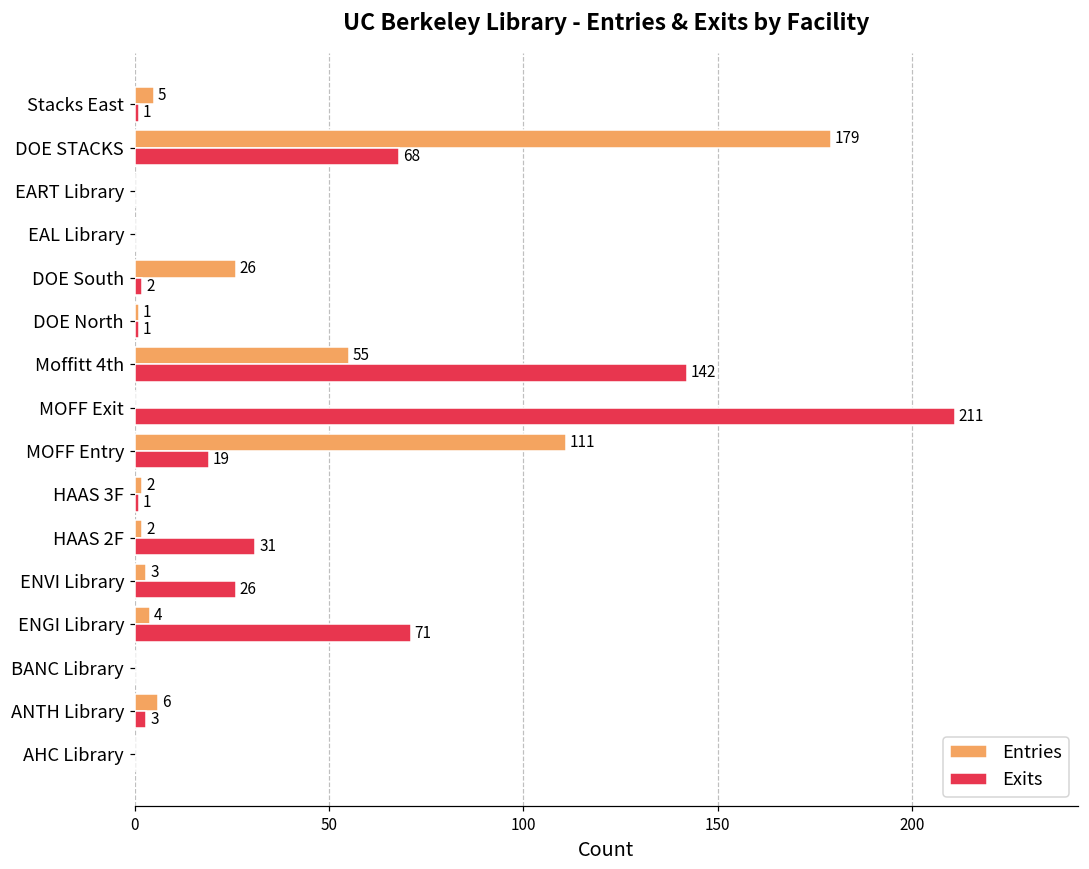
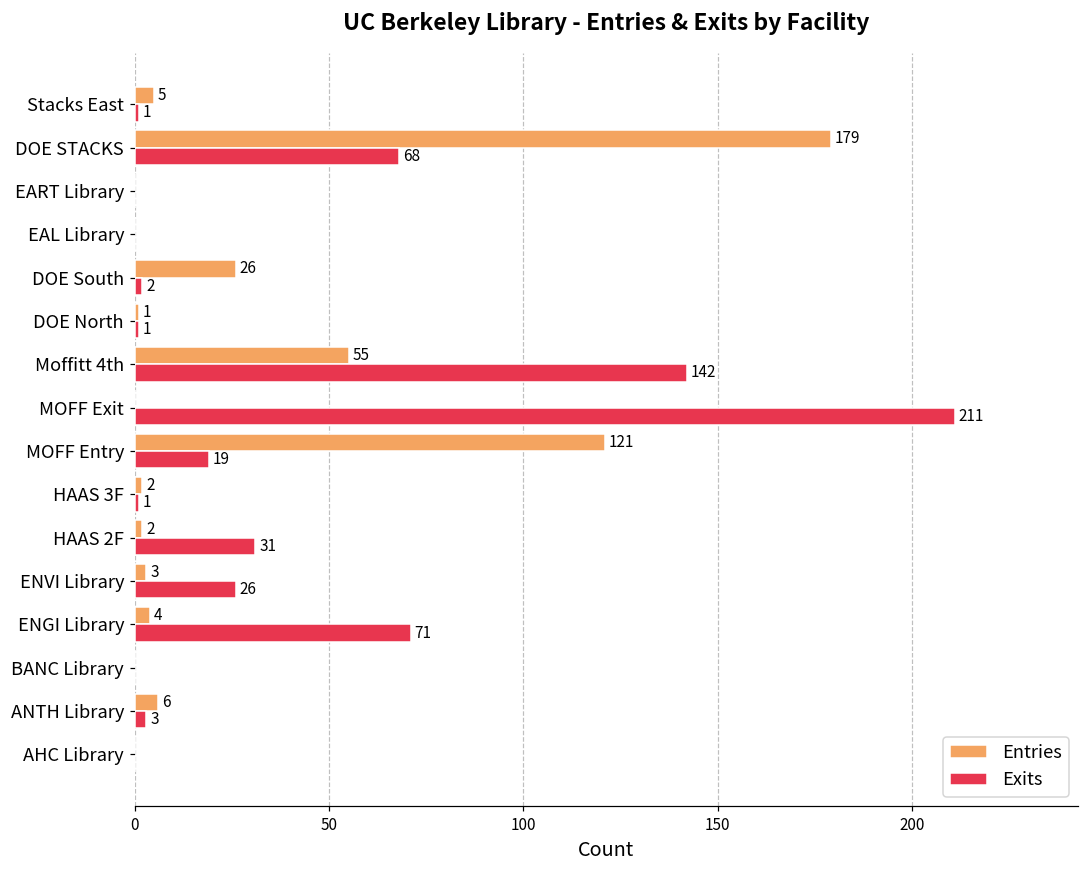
  {
    "Entries": {
      "Stacks East": 5,
      "DOE STACKS": 179,
      "DOE South": 26,
      "DOE North": 1,
      "Moffitt 4th": 55,
-     "MOFF Entry": 111,
+     "MOFF Entry": 121,
      "HAAS 3F": 2,
      "HAAS 2F": 2,
      "ENVI Library": 3,
      "ENGI Library": 4,
      "ANTH Library": 6
    },
    "Exits": {
      "Stacks East": 1,
      "DOE STACKS": 68,
      "DOE South": 2,
      "DOE North": 1,
      "Moffitt 4th": 142,
      "MOFF Exit": 211,
      "MOFF Entry": 19,
      "HAAS 3F": 1,
      "HAAS 2F": 31,
      "ENVI Library": 26,
      "ENGI Library": 71,
      "ANTH Library": 3
    }
  }
